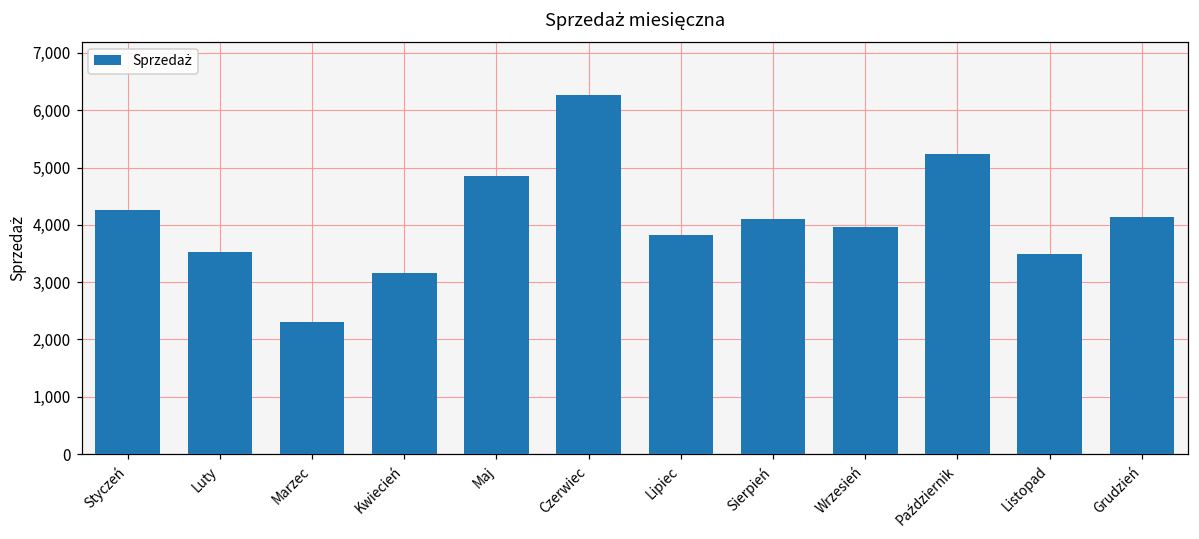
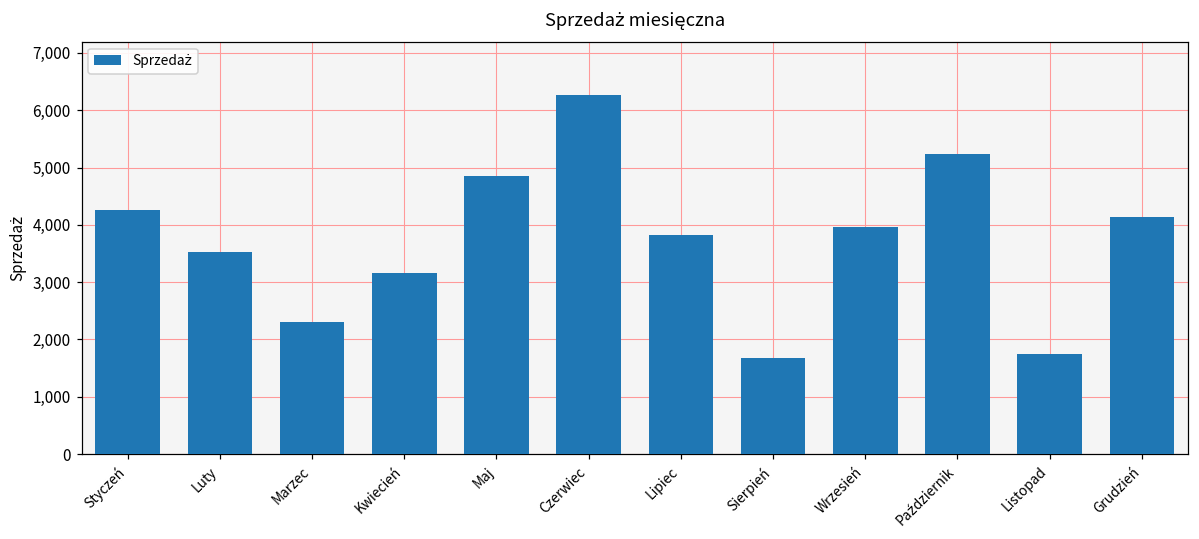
  {
    "Styczeń": "4,300",
    "Luty": "3,500",
    "Marzec": "2,300",
    "Kwiecień": "3,200",
    "Maj": "4,900",
    "Czerwiec": "6,300",
    "Lipiec": "3,800",
-   "Sierpień": "4,100",
+   "Sierpień": "1,700",
    "Wrzesień": "4,000",
    "Październik": "5,200",
-   "Listopad": "3,500",
+   "Listopad": "1,800",
    "Grudzień": "4,100"
  }
